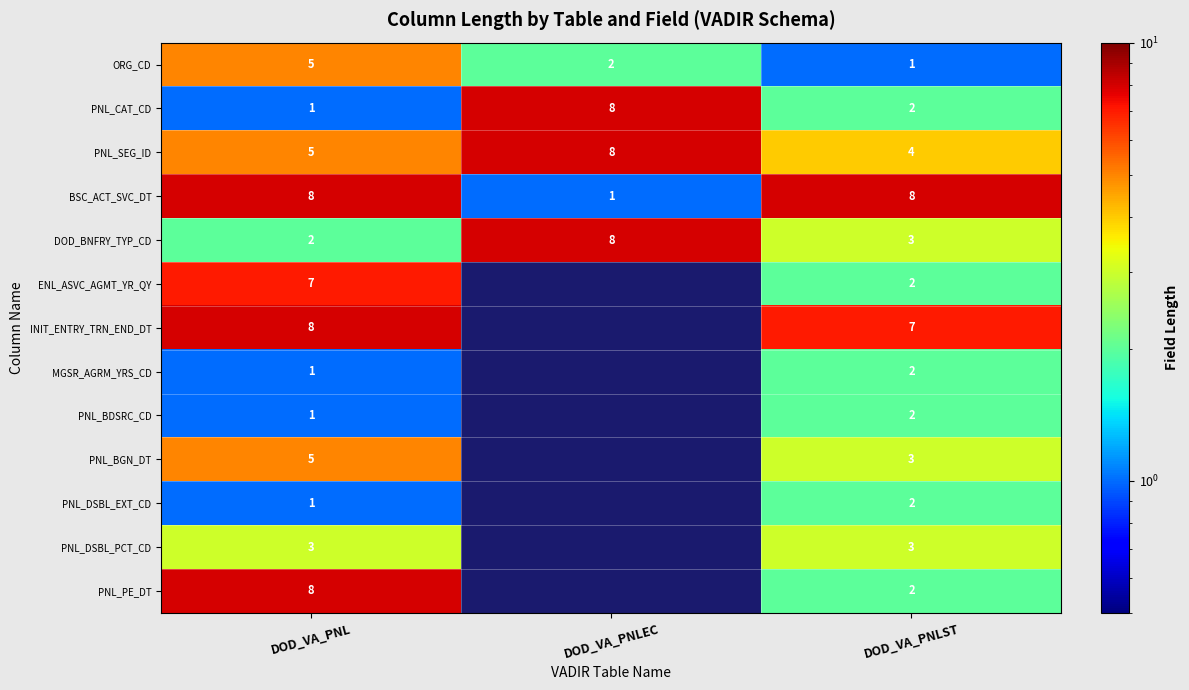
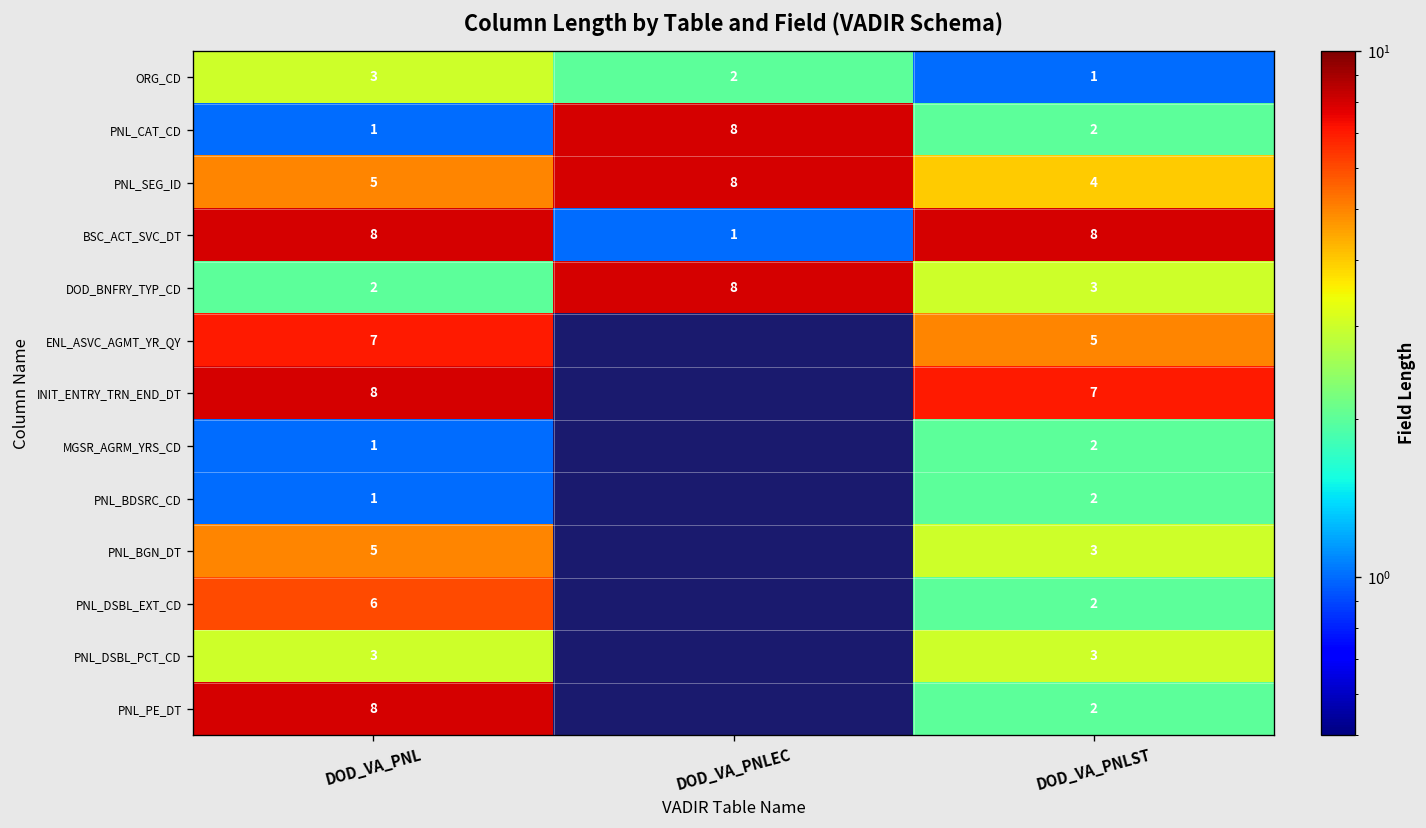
  {
    "ORG_CD": {
-     "DOD_VA_PNL": 5
+     "DOD_VA_PNL": 3
    },
    "ENL_ASVC_AGMT_YR_QY": {
-     "DOD_VA_PNLST": 2
+     "DOD_VA_PNLST": 5
    },
    "PNL_DSBL_EXT_CD": {
-     "DOD_VA_PNL": 1
+     "DOD_VA_PNL": 6
    }
  }
